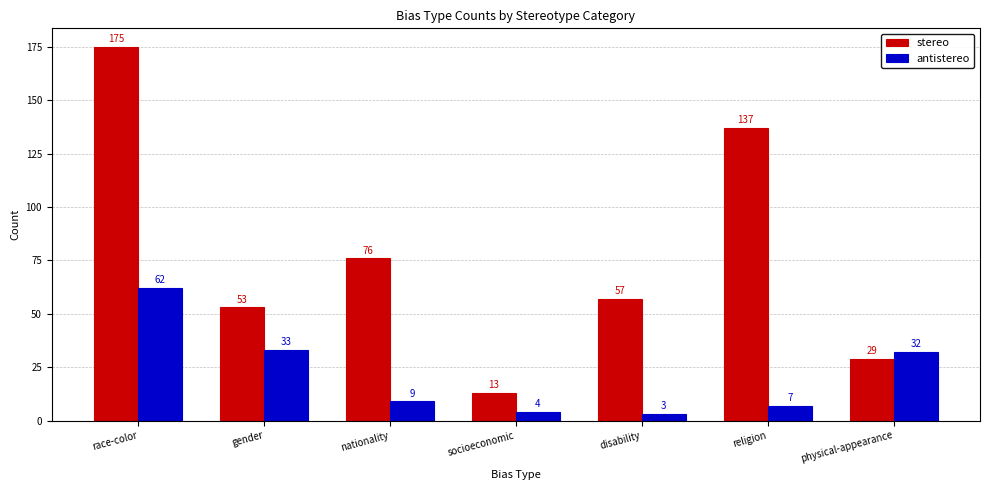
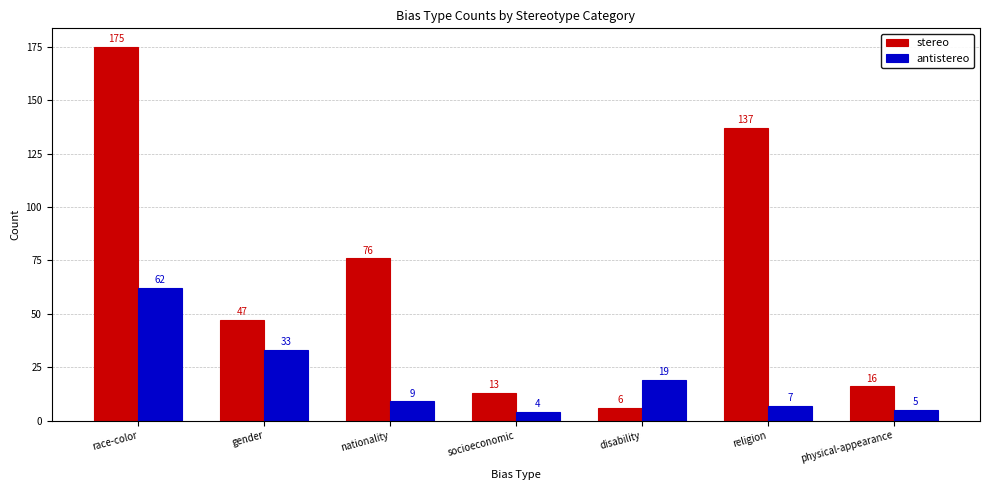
  {
    "stereo": {
      "race-color": 175,
-     "gender": 53,
+     "gender": 47,
      "nationality": 76,
      "socioeconomic": 13,
-     "disability": 57,
+     "disability": 6,
      "religion": 137,
-     "physical-appearance": 29
+     "physical-appearance": 16
    },
    "antistereo": {
      "race-color": 62,
      "gender": 33,
      "nationality": 9,
      "socioeconomic": 4,
-     "disability": 3,
+     "disability": 19,
      "religion": 7,
-     "physical-appearance": 32
+     "physical-appearance": 5
    }
  }
